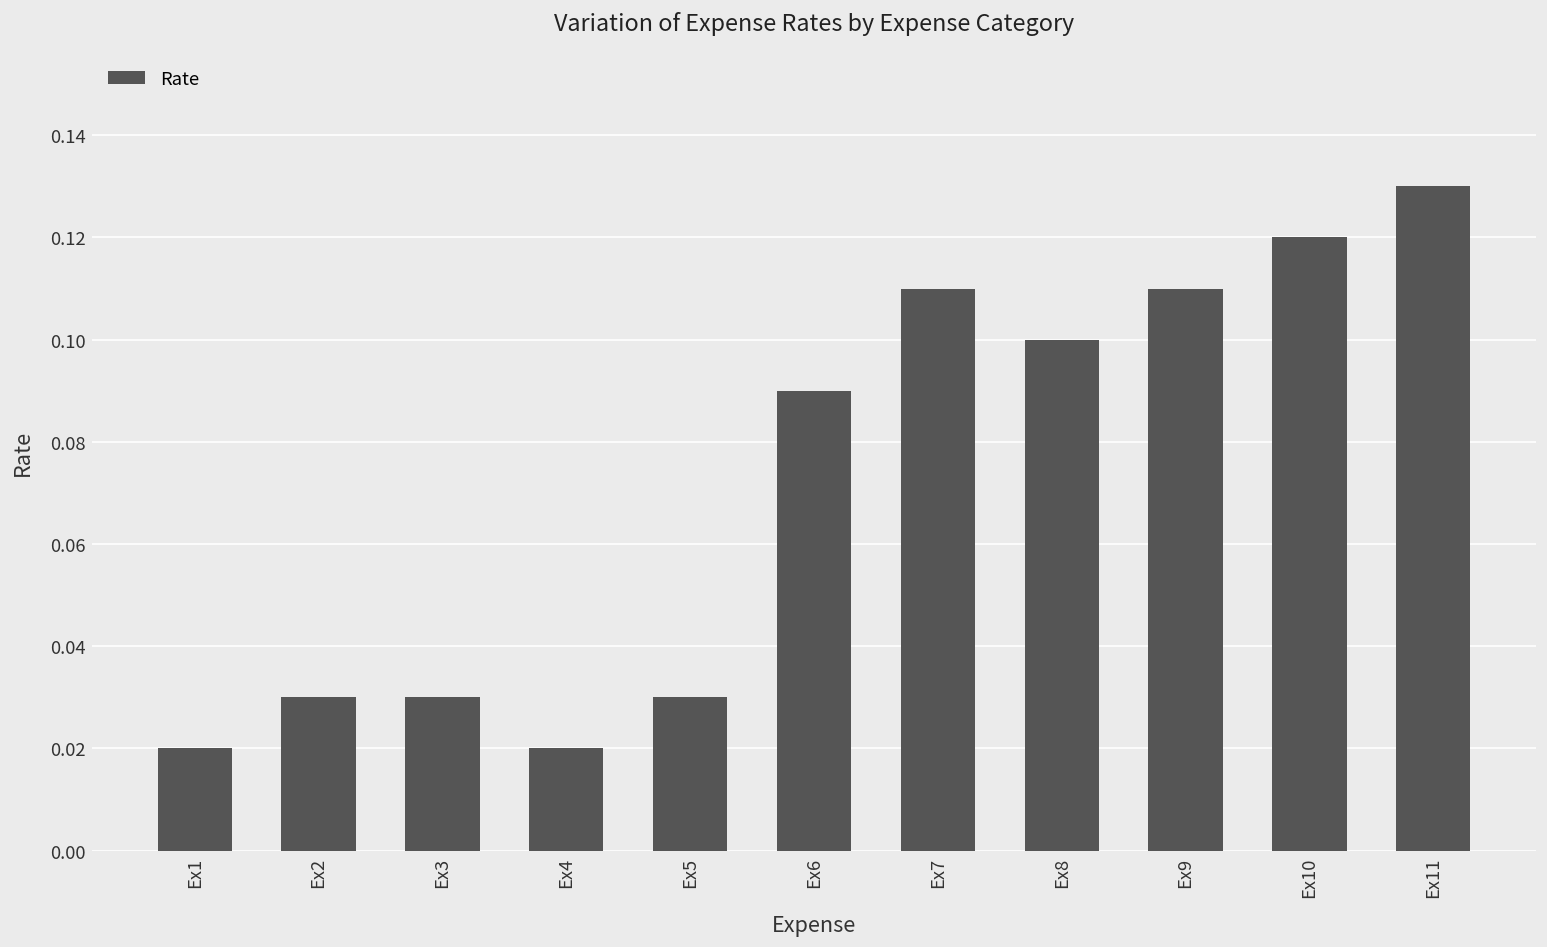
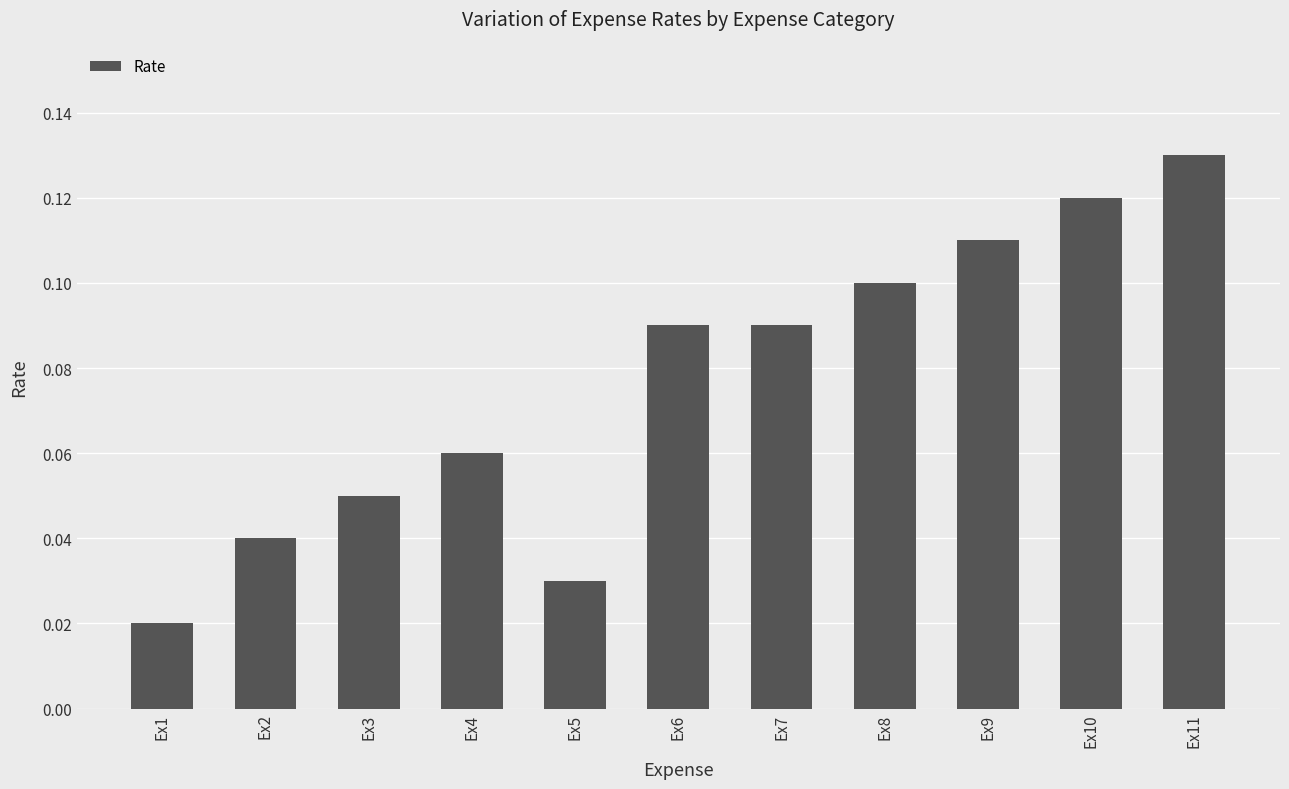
  {
    "Ex1": 0.02,
-   "Ex2": 0.03,
-   "Ex3": 0.03,
-   "Ex4": 0.02,
+   "Ex2": 0.04,
+   "Ex3": 0.05,
+   "Ex4": 0.06,
    "Ex5": 0.03,
    "Ex6": 0.09,
-   "Ex7": 0.11,
+   "Ex7": 0.09,
    "Ex8": 0.10,
    "Ex9": 0.11,
    "Ex10": 0.12,
    "Ex11": 0.13
  }
